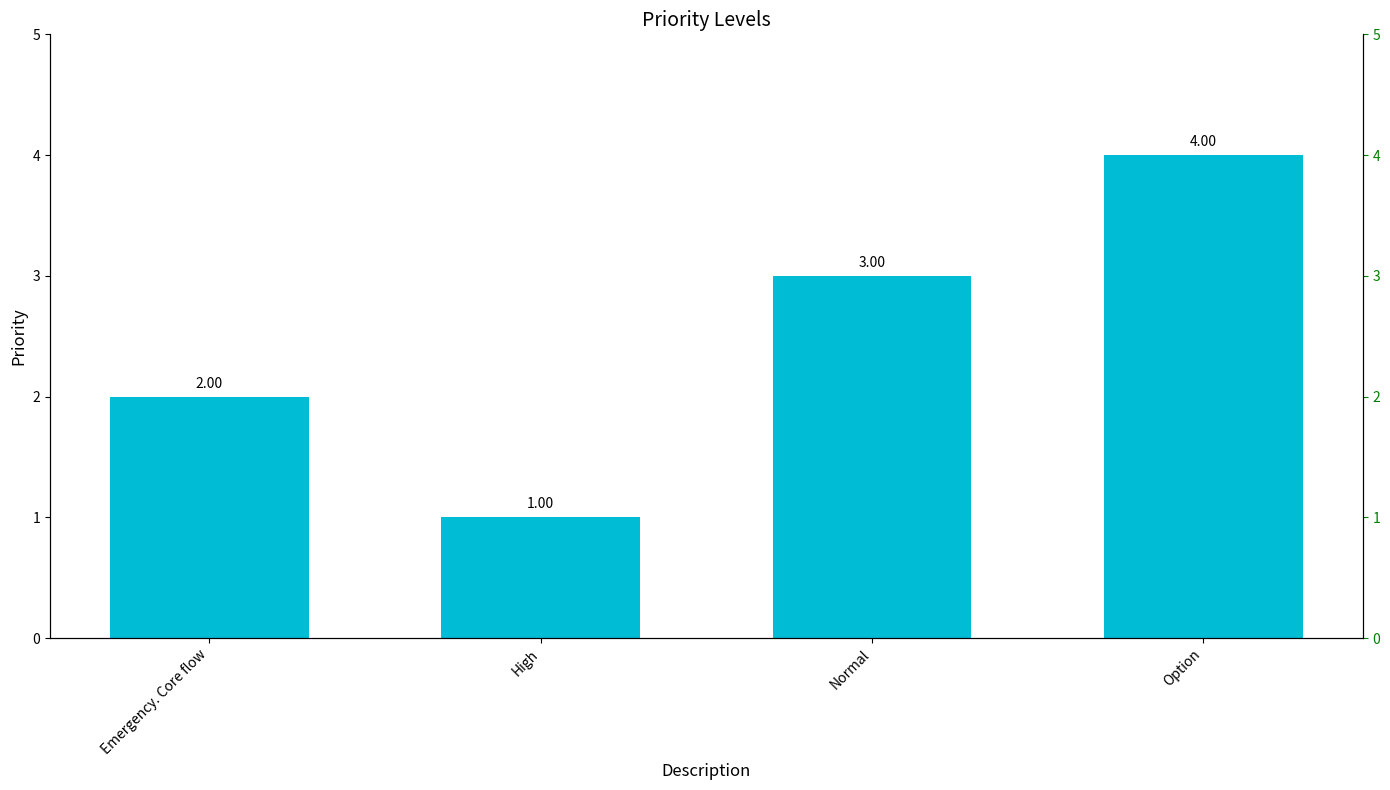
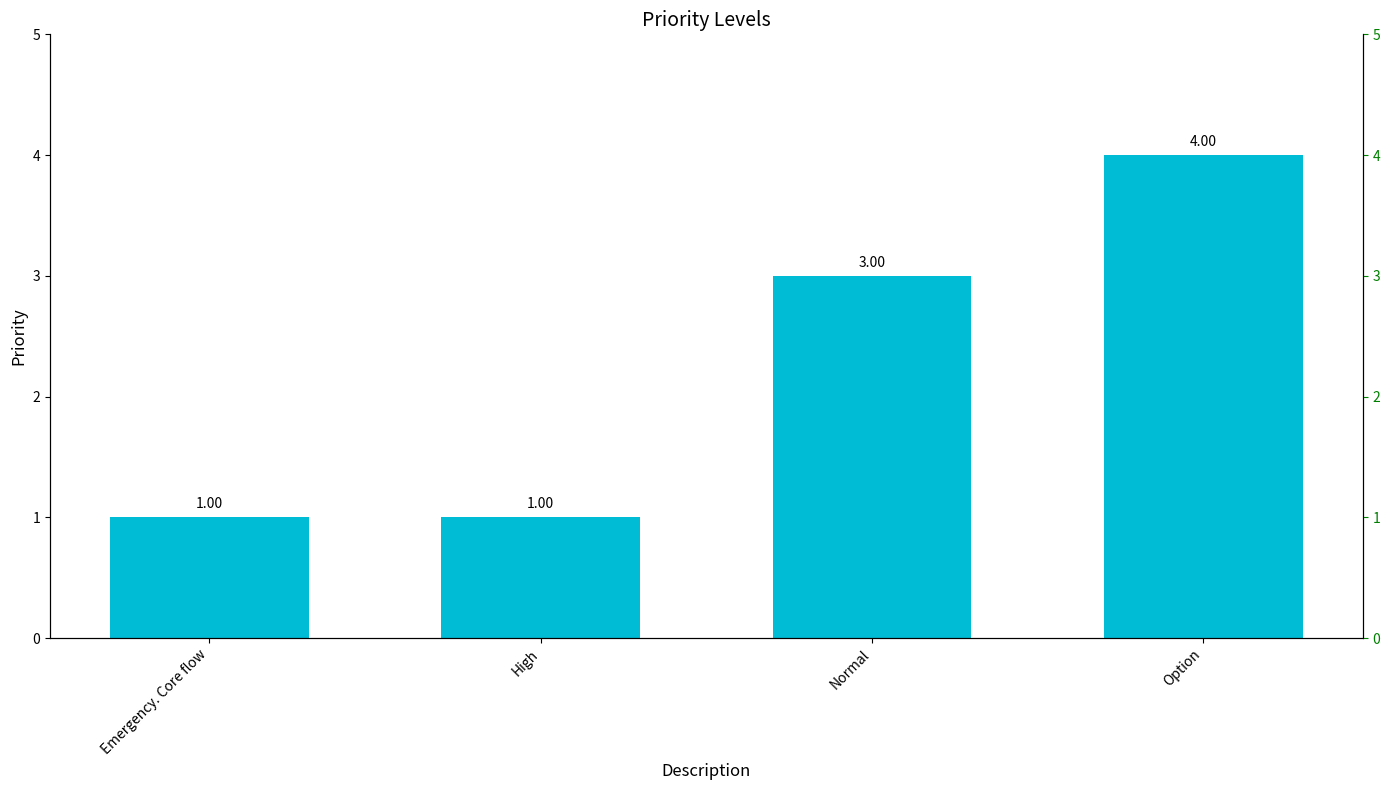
  {
-   "Emergency. Core flow": 2.00,
+   "Emergency. Core flow": 1.00,
    "High": 1.00,
    "Normal": 3.00,
    "Option": 4.00
  }
